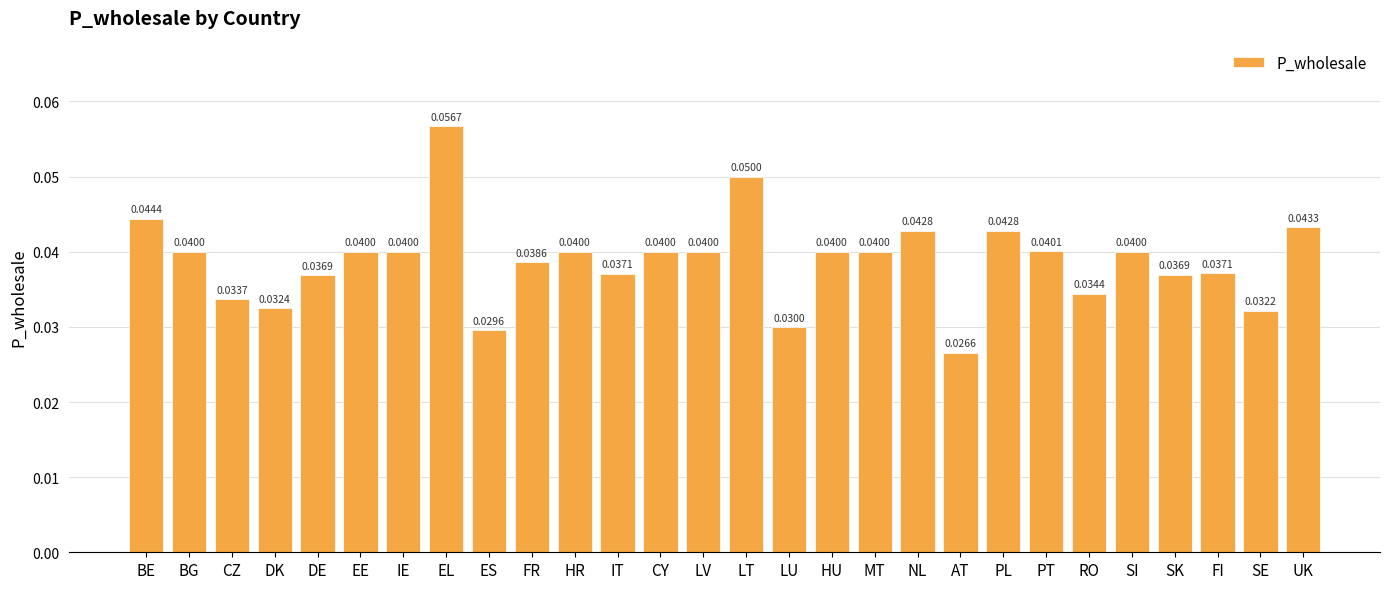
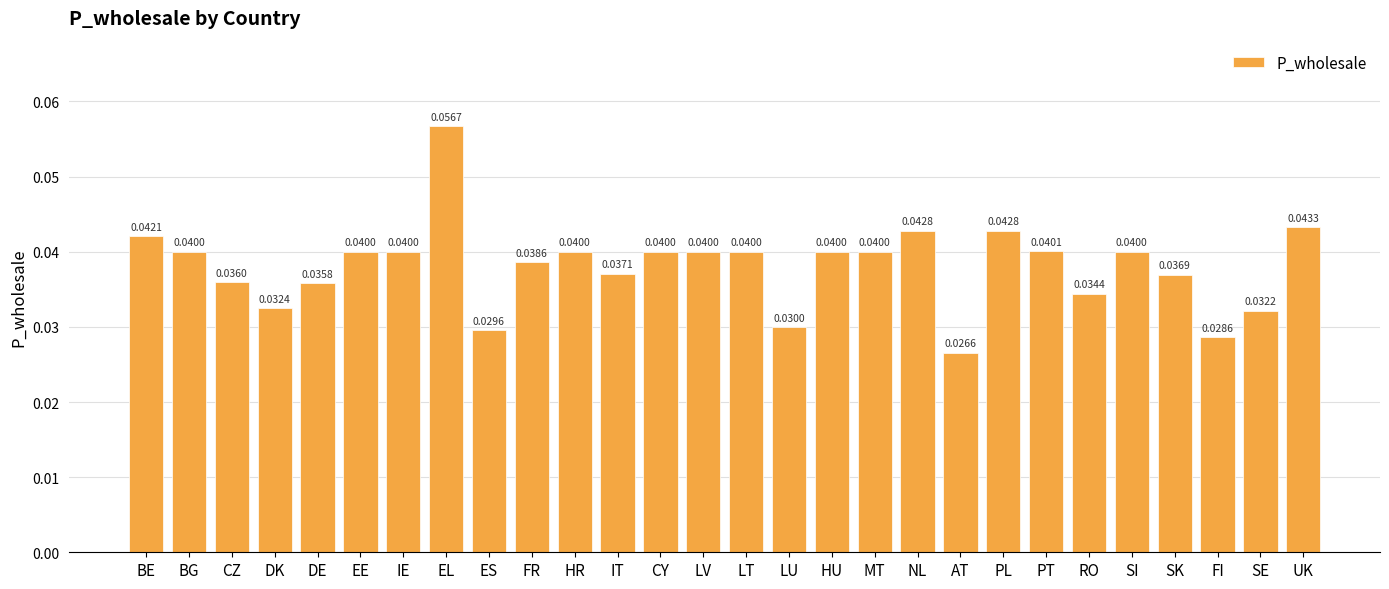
  {
-   "BE": 0.0444,
+   "BE": 0.0421,
    "BG": 0.0400,
-   "CZ": 0.0337,
+   "CZ": 0.0360,
    "DK": 0.0324,
-   "DE": 0.0369,
+   "DE": 0.0358,
    "EE": 0.0400,
    "IE": 0.0400,
    "EL": 0.0567,
    "ES": 0.0296,
    "FR": 0.0386,
    "HR": 0.0400,
    "IT": 0.0371,
    "CY": 0.0400,
    "LV": 0.0400,
-   "LT": 0.0500,
+   "LT": 0.0400,
    "LU": 0.0300,
    "HU": 0.0400,
    "MT": 0.0400,
    "NL": 0.0428,
    "AT": 0.0266,
    "PL": 0.0428,
    "PT": 0.0401,
    "RO": 0.0344,
    "SI": 0.0400,
    "SK": 0.0369,
-   "FI": 0.0371,
+   "FI": 0.0286,
    "SE": 0.0322,
    "UK": 0.0433
  }
